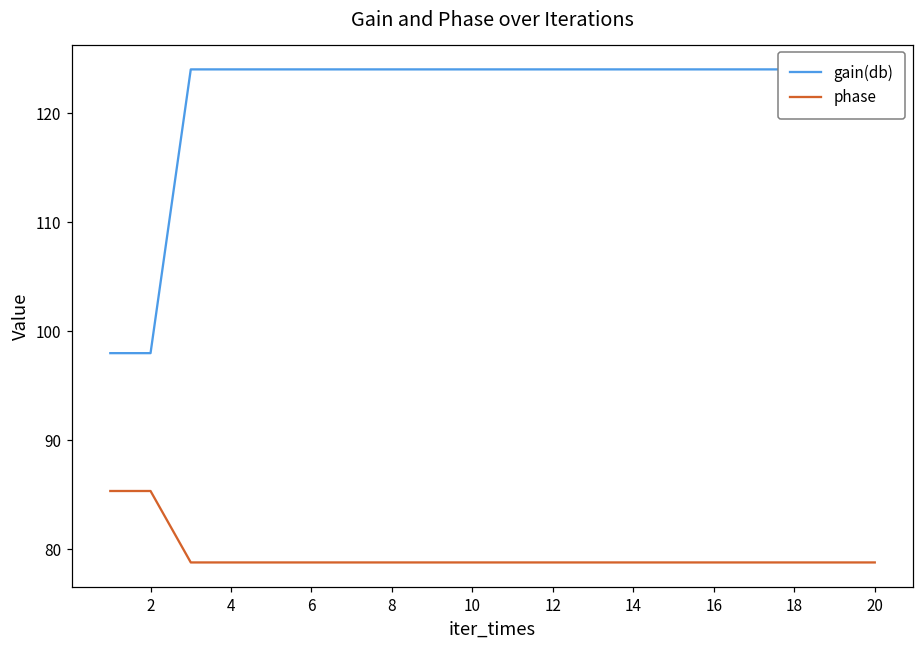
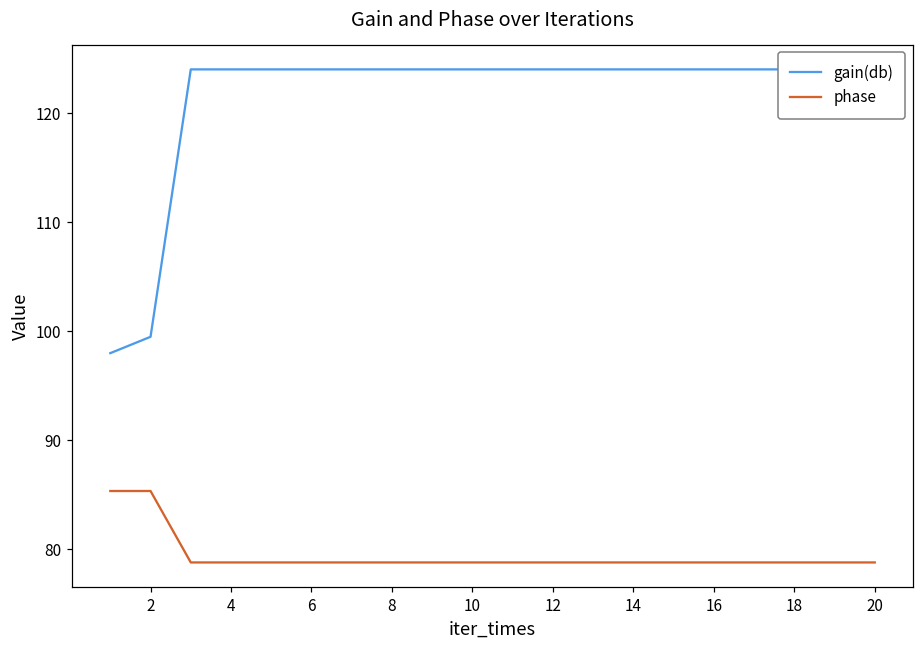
  {
    "gain(db)": {
-     "2": 98,
+     "2": 100,
      "4": 124,
      "6": 124,
      "8": 124,
      "10": 124,
      "12": 124,
      "14": 124,
      "16": 124
    },
    "phase": {
      "2": 85,
      "4": 79,
      "6": 79,
      "8": 79,
      "10": 79,
      "12": 79,
      "14": 79,
      "16": 79,
      "18": 79,
      "20": 79
    }
  }
